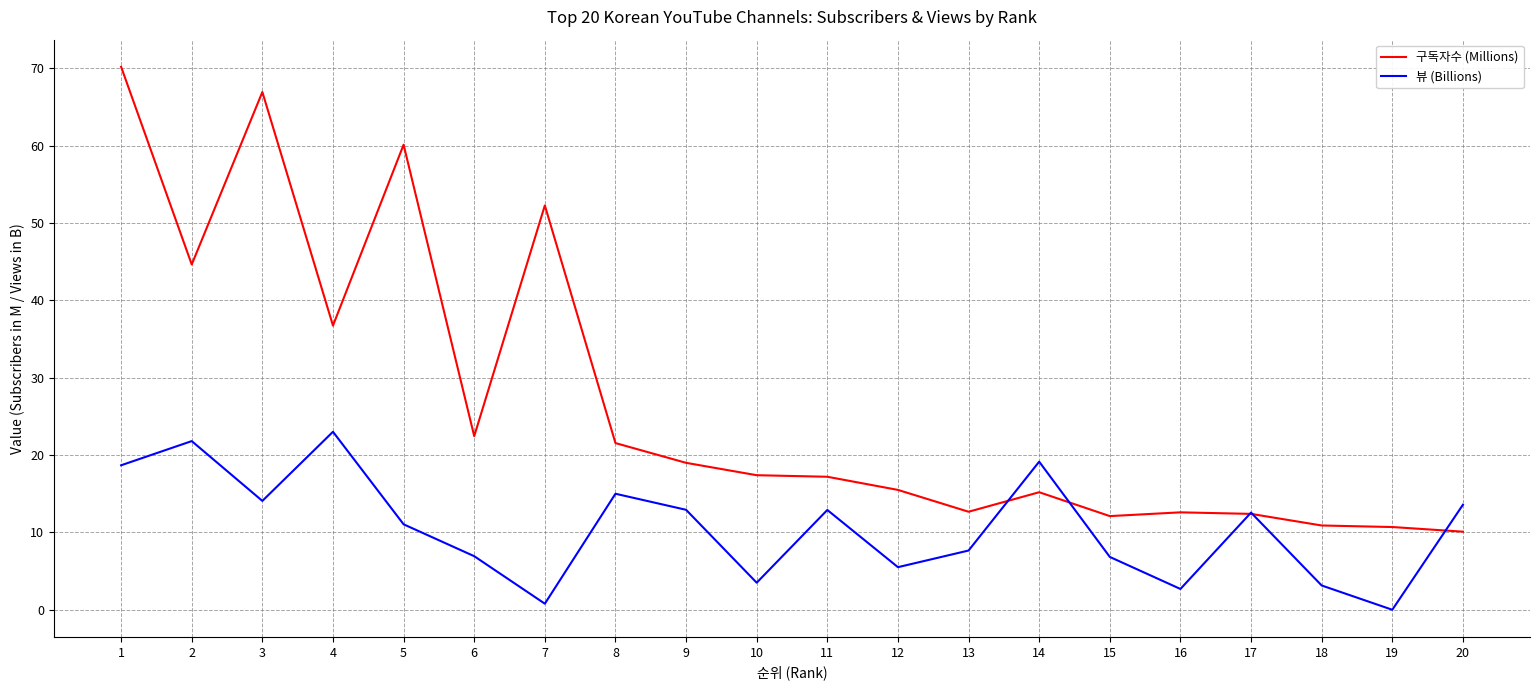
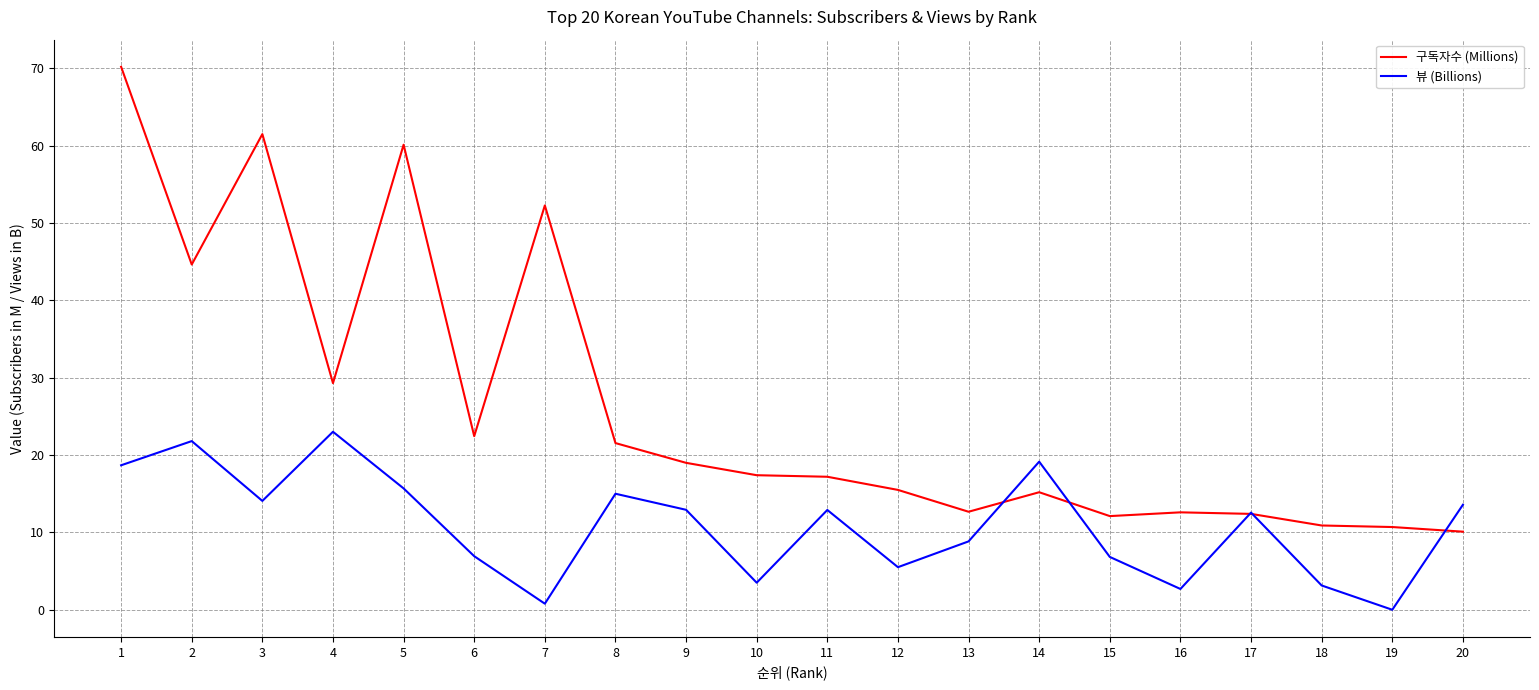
  {
    "구독자수 (Millions)": {
      "1": 70,
      "2": 45,
-     "3": 67,
-     "4": 37,
+     "3": 62,
+     "4": 29,
      "5": 60,
      "6": 22,
      "7": 52,
      "8": 22,
      "9": 19,
      "10": 17,
      "11": 17,
      "12": 16,
      "13": 13,
      "14": 15,
      "15": 12,
      "16": 13,
      "18": 11,
      "19": 11,
      "20": 10
    },
    "뷰 (Billions)": {
      "1": 19,
      "2": 22,
      "3": 14,
      "4": 23,
-     "5": 11,
+     "5": 16,
      "6": 7,
      "7": 1,
      "8": 15,
      "9": 13,
      "10": 4,
      "11": 13,
      "12": 6,
-     "13": 8,
+     "13": 9,
      "14": 19,
      "15": 7,
      "16": 3,
      "18": 3,
      "19": 0,
      "20": 14
    }
  }
